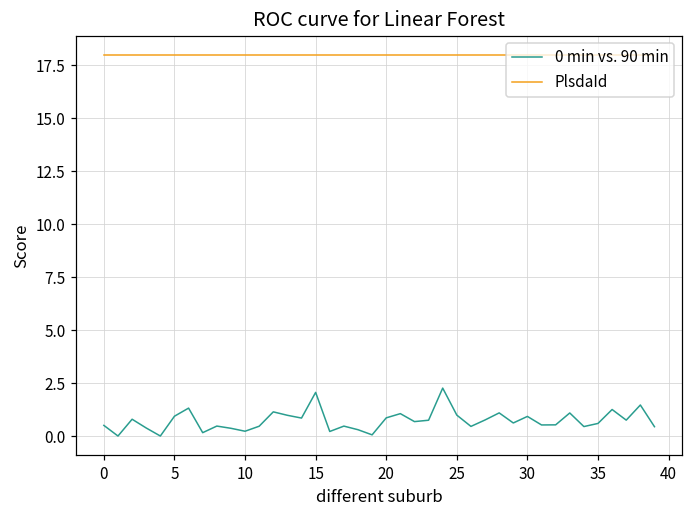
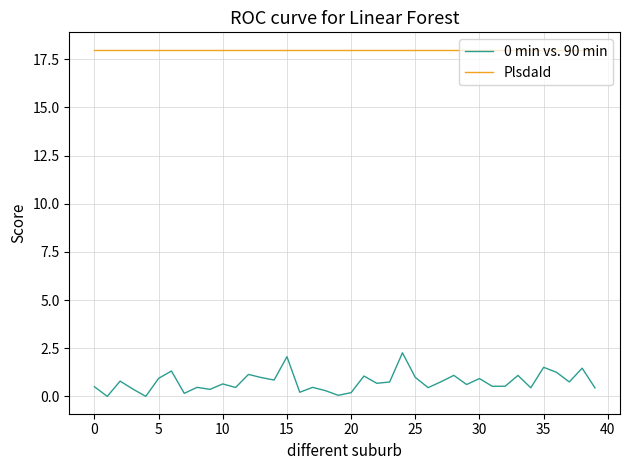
  {
    "0 min vs. 90 min": {
      "0": 0.5,
      "5": 0.9,
-     "10": 0.2,
+     "10": 0.6,
      "15": 2.1,
-     "20": 0.9,
+     "20": 0.2,
      "25": 1.0,
      "30": 0.9,
-     "35": 0.6
+     "35": 1.5
    },
    "PlsdaId": {
      "0": 18.0,
      "5": 18.0,
      "10": 18.0,
      "15": 18.0,
      "20": 18.0,
      "25": 18.0
    }
  }
